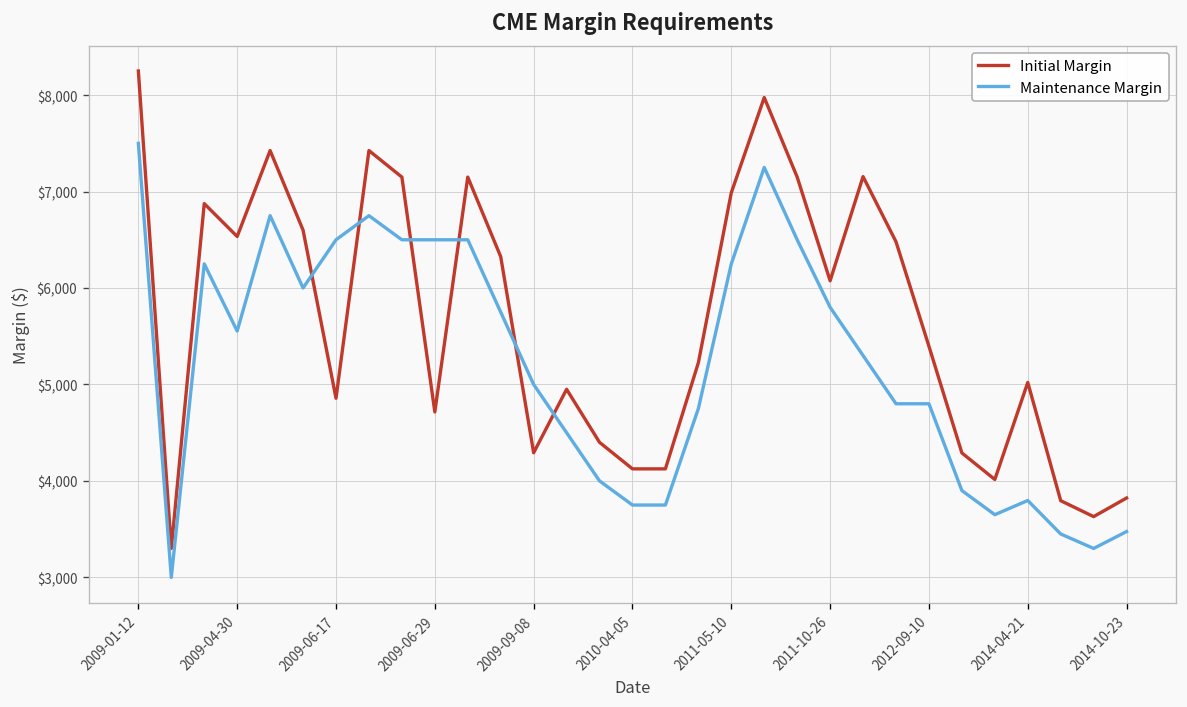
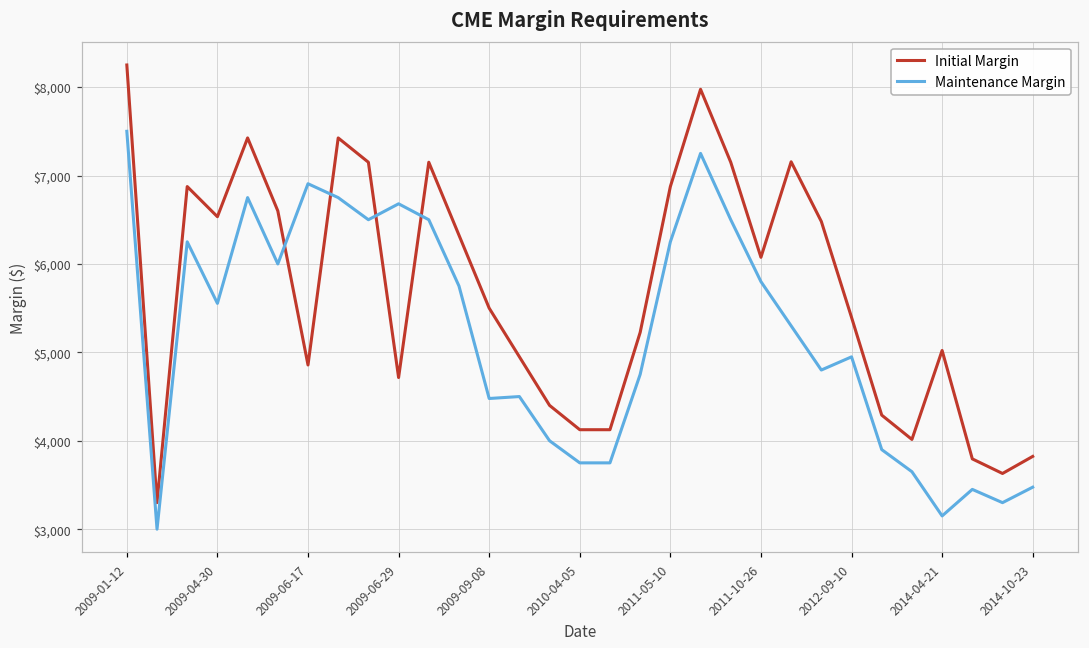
  {
    "Initial Margin": {
      "2009-01-12": "$8,300",
      "2009-04-30": "$6,500",
      "2009-06-17": "$4,900",
      "2009-06-29": "$4,700",
-     "2009-09-08": "$4,300",
+     "2009-09-08": "$5,500",
      "2010-04-05": "$4,100",
-     "2011-05-10": "$7,000",
+     "2011-05-10": "$6,900",
      "2011-10-26": "$6,100",
      "2012-09-10": "$5,400",
      "2014-04-21": "$5,000",
      "2014-10-23": "$3,800"
    },
    "Maintenance Margin": {
      "2009-01-12": "$7,500",
      "2009-04-30": "$5,600",
-     "2009-06-17": "$6,500",
-     "2009-06-29": "$6,500",
-     "2009-09-08": "$5,000",
+     "2009-06-17": "$6,900",
+     "2009-06-29": "$6,700",
+     "2009-09-08": "$4,500",
      "2010-04-05": "$3,800",
      "2011-05-10": "$6,300",
      "2011-10-26": "$5,800",
-     "2012-09-10": "$4,800",
-     "2014-04-21": "$3,800",
+     "2012-09-10": "$4,900",
+     "2014-04-21": "$3,200",
      "2014-10-23": "$3,500"
    }
  }
